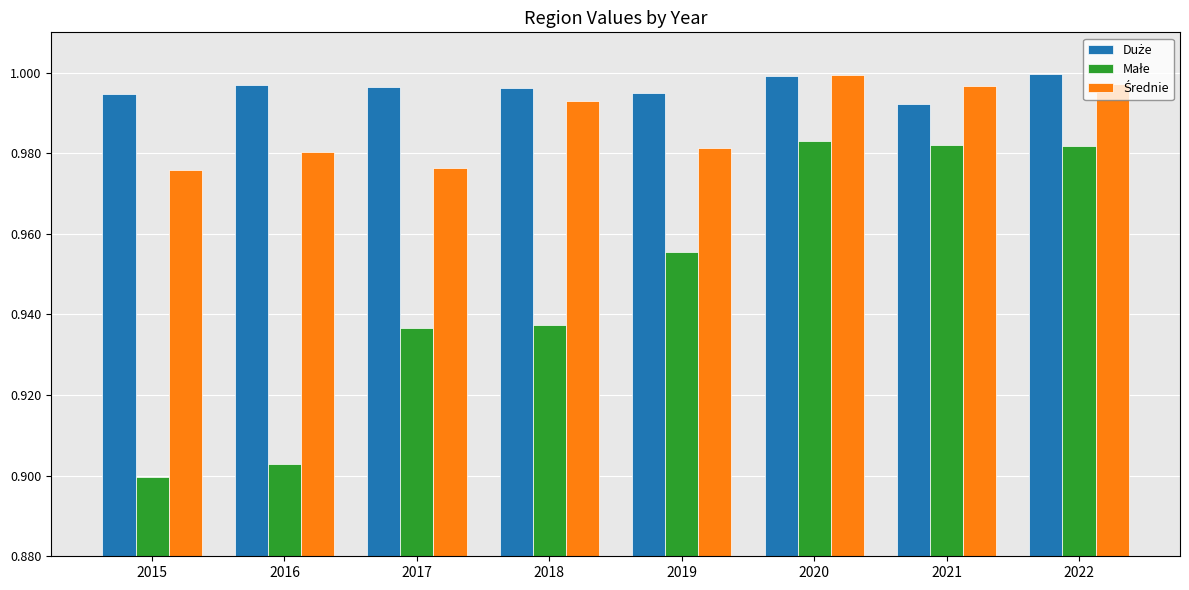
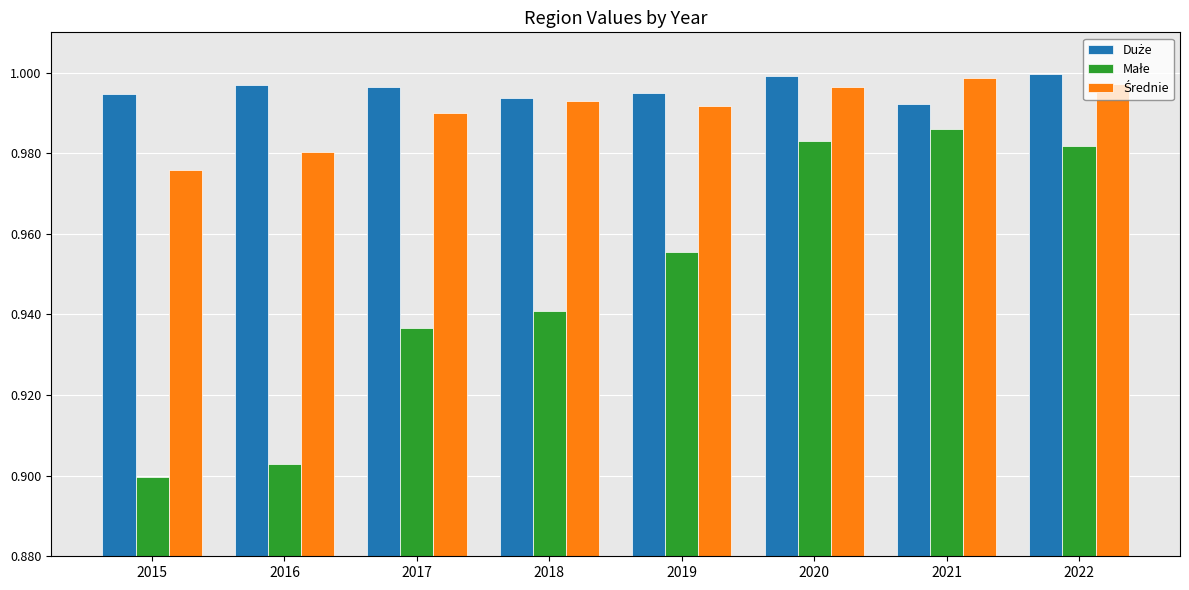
  {
    "Duże": {
      "2015": 0.995,
      "2016": 0.997,
      "2017": 0.996,
-     "2018": 0.996,
+     "2018": 0.994,
      "2019": 0.995,
      "2020": 0.999,
      "2021": 0.992,
      "2022": 1.000
    },
    "Małe": {
      "2015": 0.900,
      "2016": 0.903,
      "2017": 0.937,
-     "2018": 0.937,
+     "2018": 0.941,
      "2019": 0.956,
      "2020": 0.983,
-     "2021": 0.982,
+     "2021": 0.986,
      "2022": 0.982
    },
    "Średnie": {
      "2015": 0.976,
      "2016": 0.980,
-     "2017": 0.976,
+     "2017": 0.990,
      "2018": 0.993,
-     "2019": 0.981,
-     "2020": 0.999,
-     "2021": 0.997
+     "2019": 0.992,
+     "2020": 0.996,
+     "2021": 0.999
    }
  }
